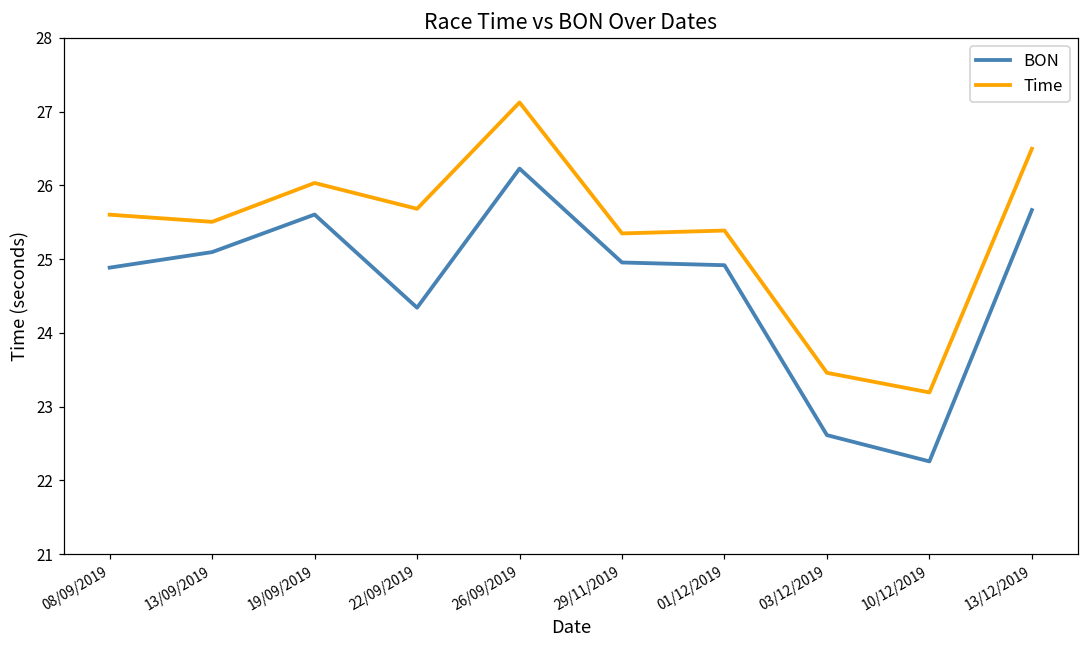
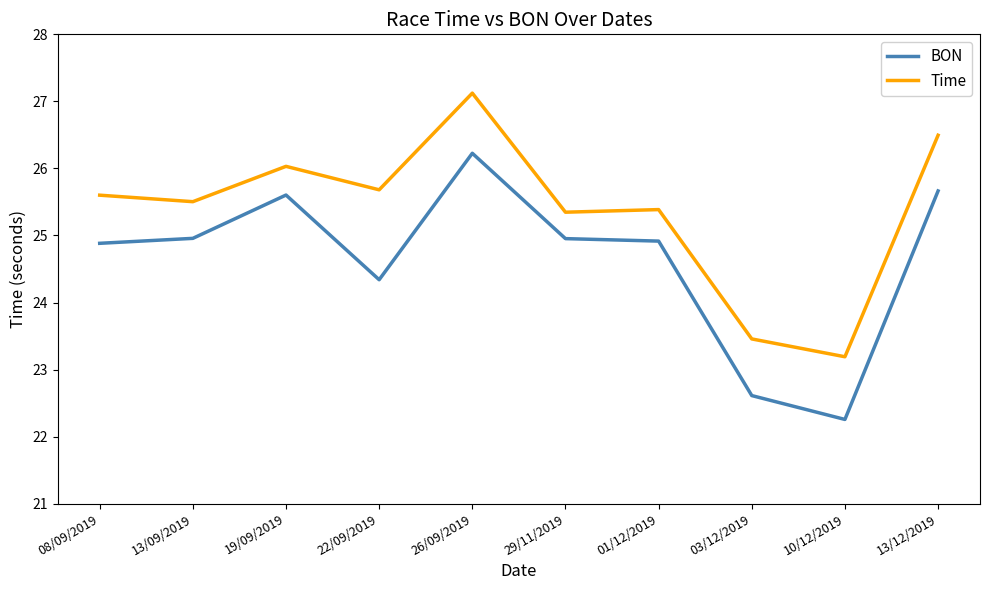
  {
    "BON": {
      "08/09/2019": 24.9,
-     "13/09/2019": 25.1,
+     "13/09/2019": 25.0,
      "19/09/2019": 25.6,
      "22/09/2019": 24.3,
      "26/09/2019": 26.2,
      "29/11/2019": 25.0,
      "01/12/2019": 24.9,
      "03/12/2019": 22.6,
      "10/12/2019": 22.3,
      "13/12/2019": 25.7
    },
    "Time": {
      "08/09/2019": 25.6,
      "13/09/2019": 25.5,
      "19/09/2019": 26.0,
      "22/09/2019": 25.7,
      "26/09/2019": 27.1,
      "29/11/2019": 25.3,
      "01/12/2019": 25.4,
      "03/12/2019": 23.5,
      "10/12/2019": 23.2,
      "13/12/2019": 26.5
    }
  }
